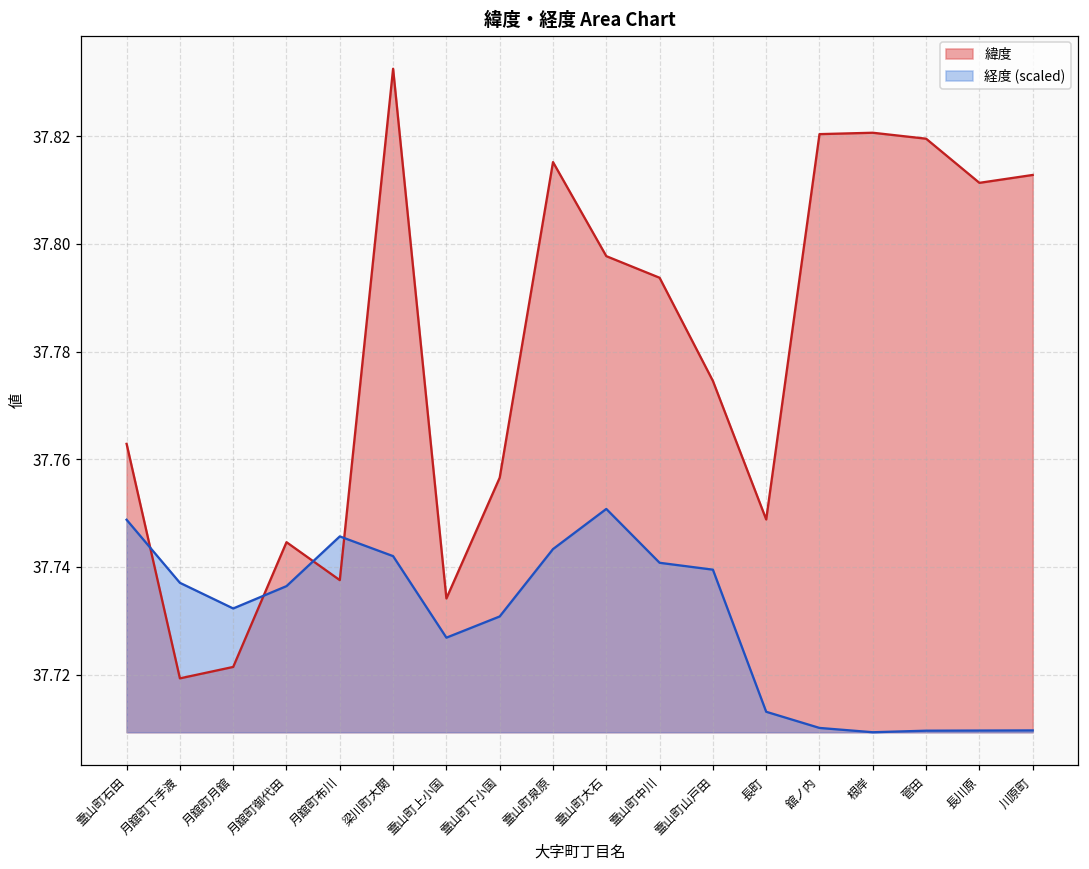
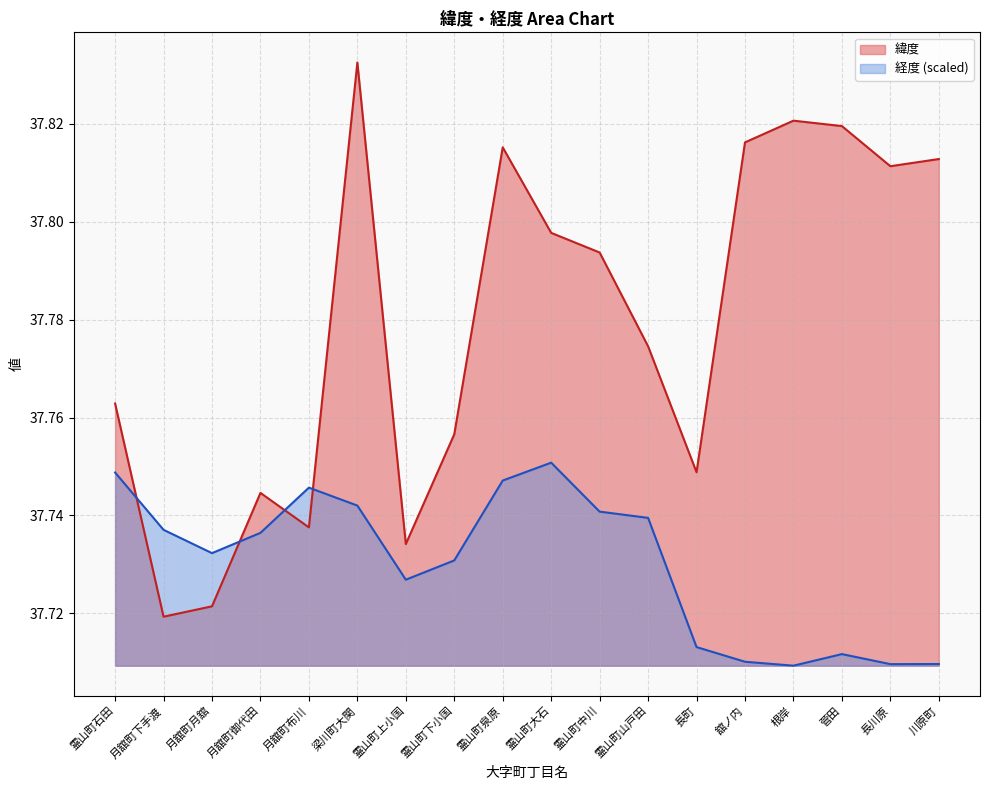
  {
    "緯度": {
      "霊山町石田": 37.763,
      "月舘町下手渡": 37.719,
      "月舘町月舘": 37.721,
      "月舘町御代田": 37.745,
      "月舘町布川": 37.738,
      "梁川町大関": 37.832,
      "霊山町上小国": 37.734,
      "霊山町下小国": 37.757,
      "霊山町泉原": 37.815,
      "霊山町大石": 37.798,
      "霊山町中川": 37.794,
      "霊山町山戸田": 37.775,
      "長町": 37.749,
-     "舘ノ内": 37.820,
+     "舘ノ内": 37.816,
      "根岸": 37.821,
      "菅田": 37.820,
      "長川原": 37.811,
      "川原町": 37.813
    },
    "経度 (scaled)": {
      "霊山町石田": 37.749,
      "月舘町下手渡": 37.737,
      "月舘町月舘": 37.732,
      "月舘町御代田": 37.736,
      "月舘町布川": 37.746,
      "梁川町大関": 37.742,
      "霊山町上小国": 37.727,
      "霊山町下小国": 37.731,
-     "霊山町泉原": 37.743,
+     "霊山町泉原": 37.747,
      "霊山町大石": 37.751,
      "霊山町中川": 37.741,
      "霊山町山戸田": 37.740,
      "長町": 37.713,
      "舘ノ内": 37.710,
      "根岸": 37.709,
-     "菅田": 37.710,
+     "菅田": 37.712,
      "長川原": 37.710,
      "川原町": 37.710
    }
  }
